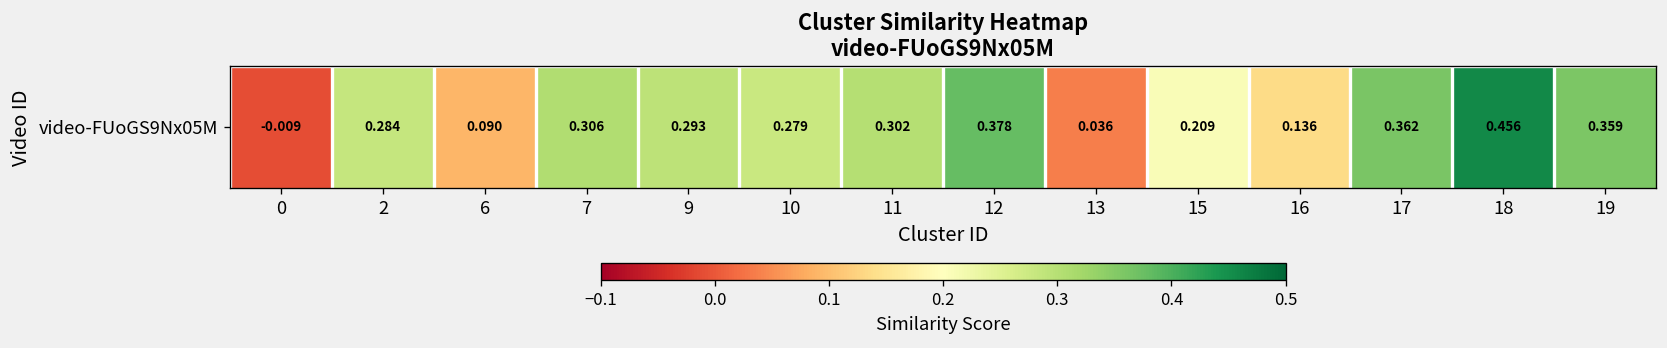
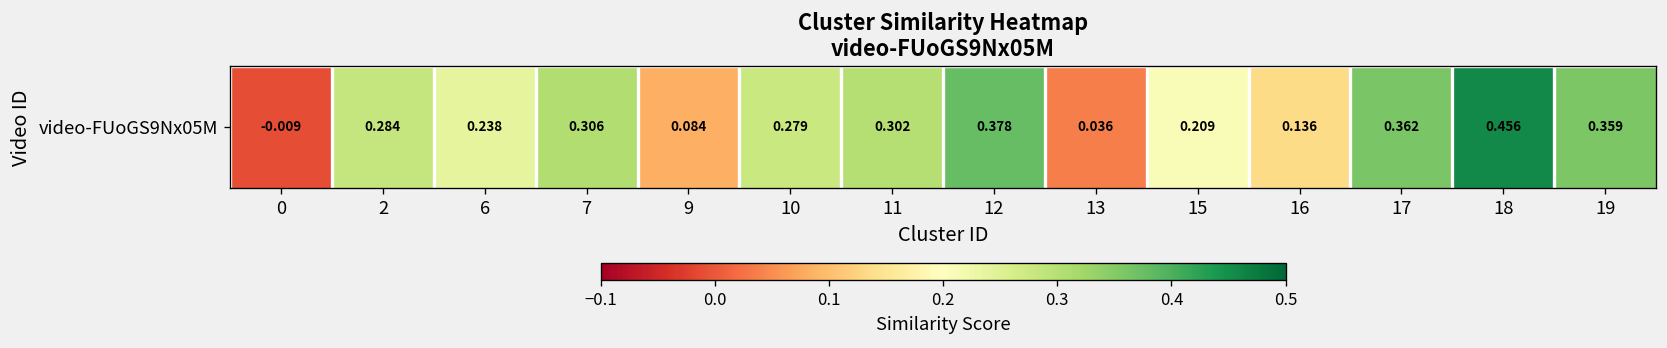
  {
    "video-FUoGS9Nx05M": {
      "0": -0.009,
      "2": 0.284,
-     "6": 0.090,
+     "6": 0.238,
      "7": 0.306,
-     "9": 0.293,
+     "9": 0.084,
      "10": 0.279,
      "11": 0.302,
      "12": 0.378,
      "13": 0.036,
      "15": 0.209,
      "16": 0.136,
      "17": 0.362,
      "18": 0.456,
      "19": 0.359
    }
  }
